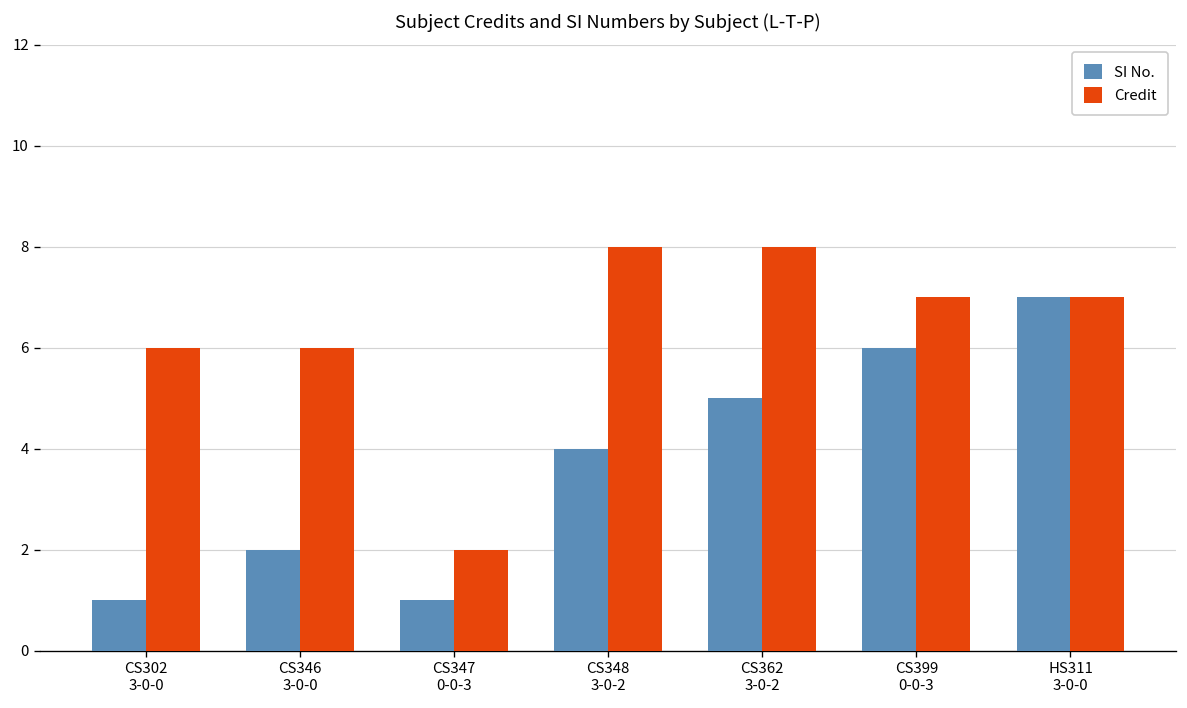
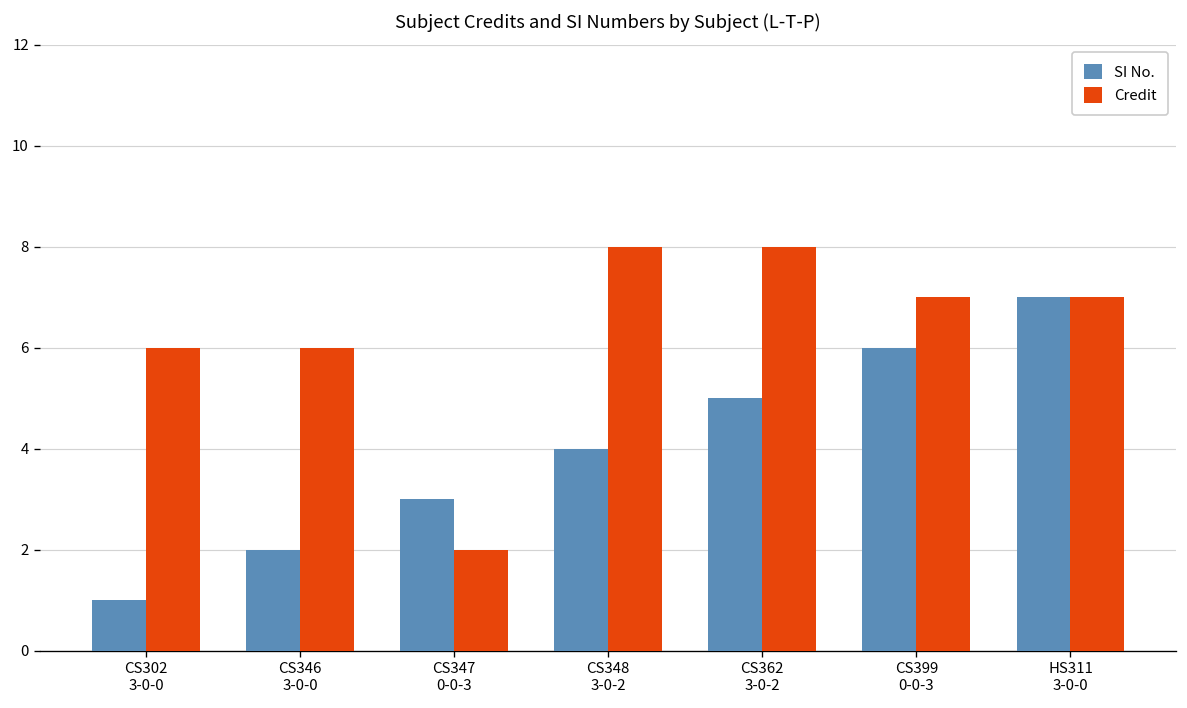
  {
    "SI No.": {
      "CS302 3-0-0": 1,
      "CS346 3-0-0": 2,
-     "CS347 0-0-3": 1,
+     "CS347 0-0-3": 3,
      "CS348 3-0-2": 4,
      "CS362 3-0-2": 5,
      "CS399 0-0-3": 6,
      "HS311 3-0-0": 7
    },
    "Credit": {
      "CS302 3-0-0": 6,
      "CS346 3-0-0": 6,
      "CS347 0-0-3": 2,
      "CS348 3-0-2": 8,
      "CS362 3-0-2": 8,
      "CS399 0-0-3": 7,
      "HS311 3-0-0": 7
    }
  }
